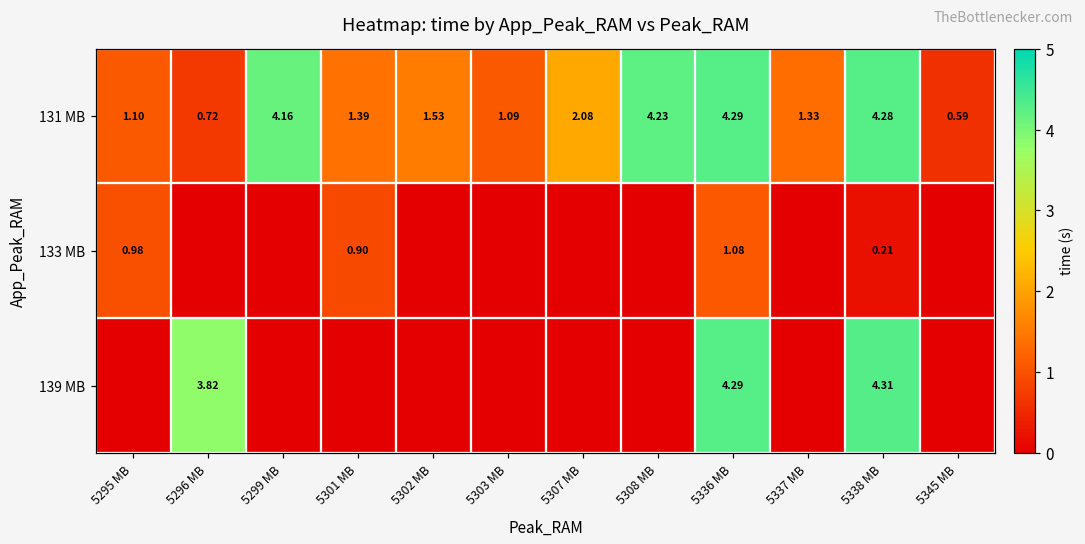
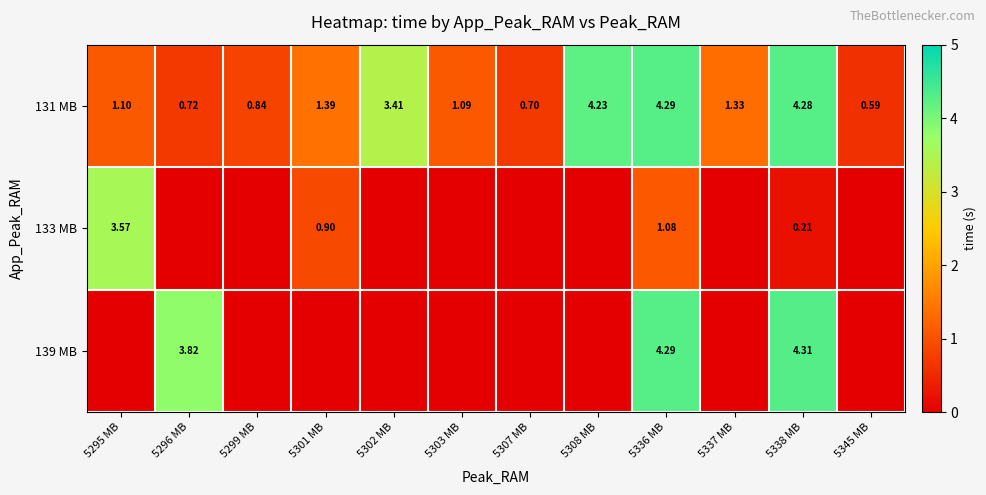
  {
    "131 MB": {
      "5295 MB": 1.10,
      "5296 MB": 0.72,
-     "5299 MB": 4.16,
+     "5299 MB": 0.84,
      "5301 MB": 1.39,
-     "5302 MB": 1.53,
+     "5302 MB": 3.41,
      "5303 MB": 1.09,
-     "5307 MB": 2.08,
+     "5307 MB": 0.70,
      "5308 MB": 4.23,
      "5336 MB": 4.29,
      "5337 MB": 1.33,
      "5338 MB": 4.28,
      "5345 MB": 0.59
    },
    "133 MB": {
-     "5295 MB": 0.98,
+     "5295 MB": 3.57,
      "5301 MB": 0.90,
      "5336 MB": 1.08,
      "5338 MB": 0.21
    },
    "139 MB": {
      "5296 MB": 3.82,
      "5336 MB": 4.29,
      "5338 MB": 4.31
    }
  }
